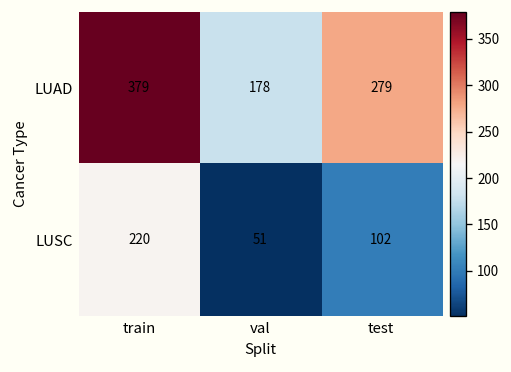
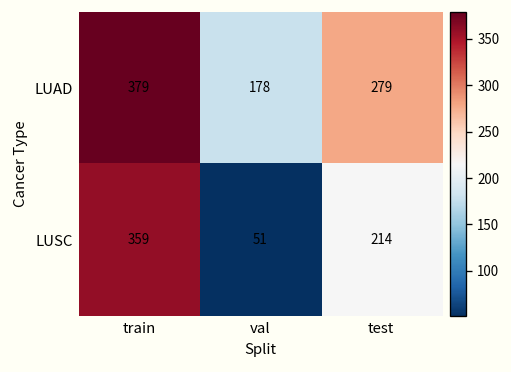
  {
    "LUAD": {
      "train": 379,
      "val": 178,
      "test": 279
    },
    "LUSC": {
-     "train": 220,
+     "train": 359,
      "val": 51,
-     "test": 102
+     "test": 214
    }
  }
